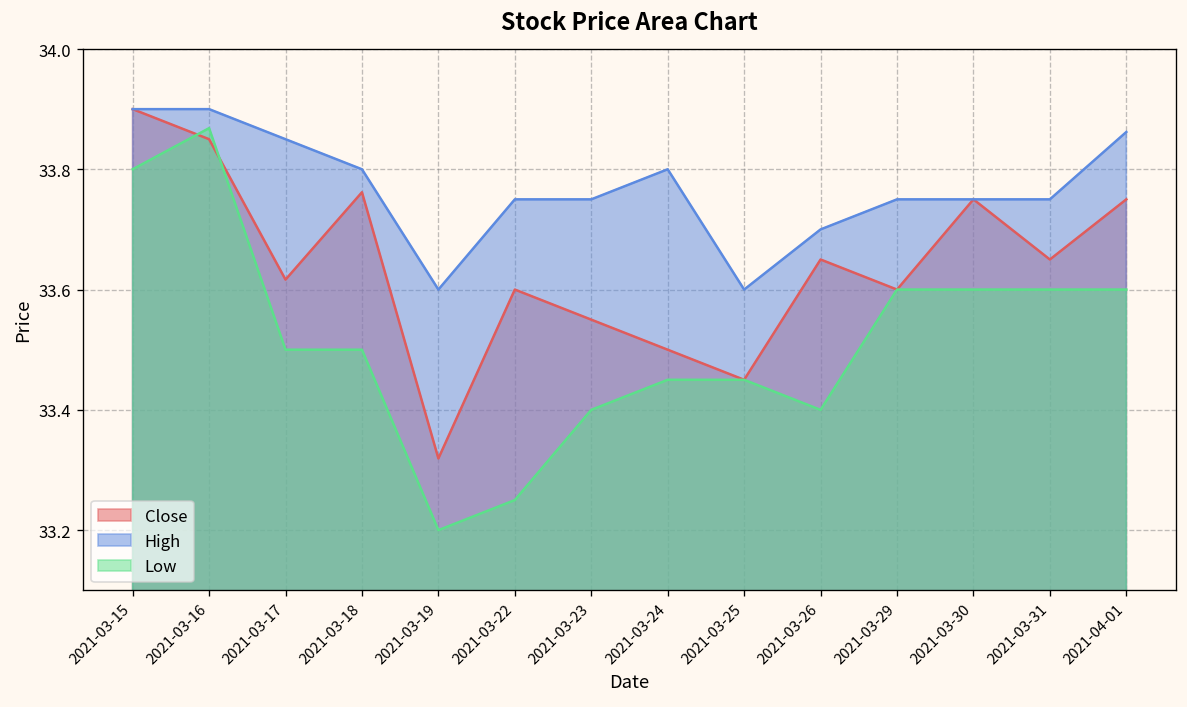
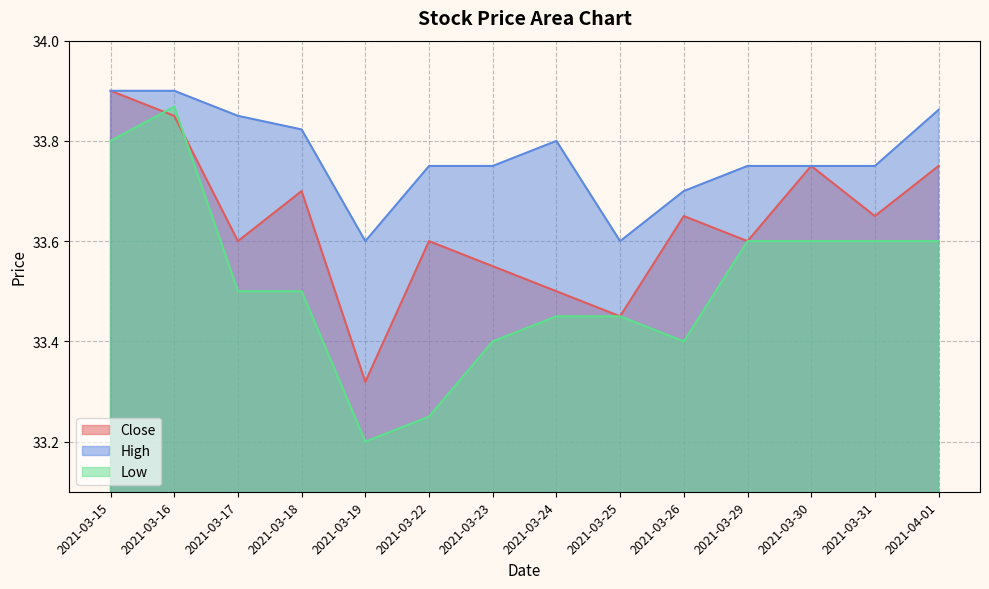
  {
    "Close": {
      "2021-03-16": 33.85,
-     "2021-03-17": 33.62,
-     "2021-03-18": 33.76,
+     "2021-03-17": 33.60,
+     "2021-03-18": 33.70,
      "2021-03-19": 33.32,
      "2021-03-22": 33.60,
      "2021-03-23": 33.55,
      "2021-03-24": 33.50,
      "2021-03-26": 33.65,
      "2021-03-31": 33.65,
      "2021-04-01": 33.75
    },
    "High": {
      "2021-03-16": 33.90,
      "2021-03-17": 33.85,
-     "2021-03-18": 33.80,
+     "2021-03-18": 33.82,
      "2021-03-19": 33.60,
      "2021-03-22": 33.75,
      "2021-03-23": 33.75,
      "2021-03-24": 33.80,
      "2021-03-25": 33.60,
      "2021-03-26": 33.70,
      "2021-03-29": 33.75,
      "2021-03-31": 33.75,
      "2021-04-01": 33.86
    },
    "Low": {
      "2021-03-15": 33.80,
      "2021-03-16": 33.87,
      "2021-03-17": 33.50,
      "2021-03-18": 33.50,
      "2021-03-19": 33.20,
      "2021-03-22": 33.25,
      "2021-03-23": 33.40,
      "2021-03-24": 33.45,
      "2021-03-26": 33.40,
      "2021-03-30": 33.60,
      "2021-03-31": 33.60,
      "2021-04-01": 33.60
    }
  }
